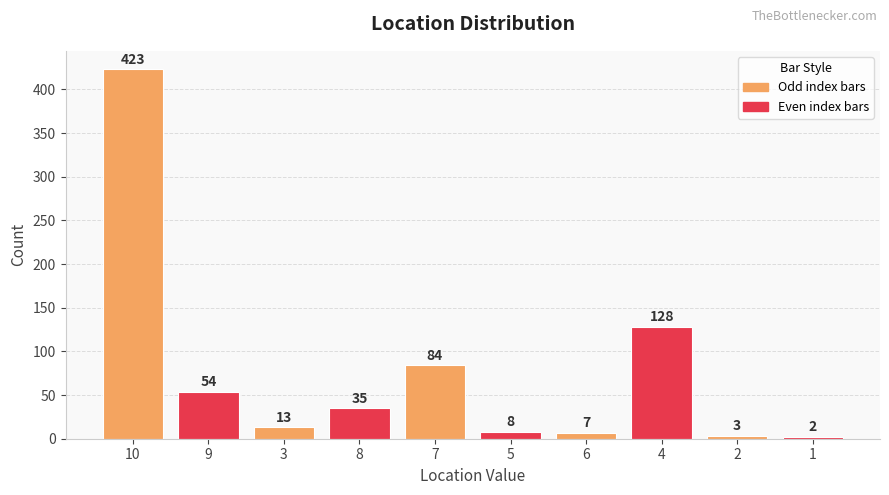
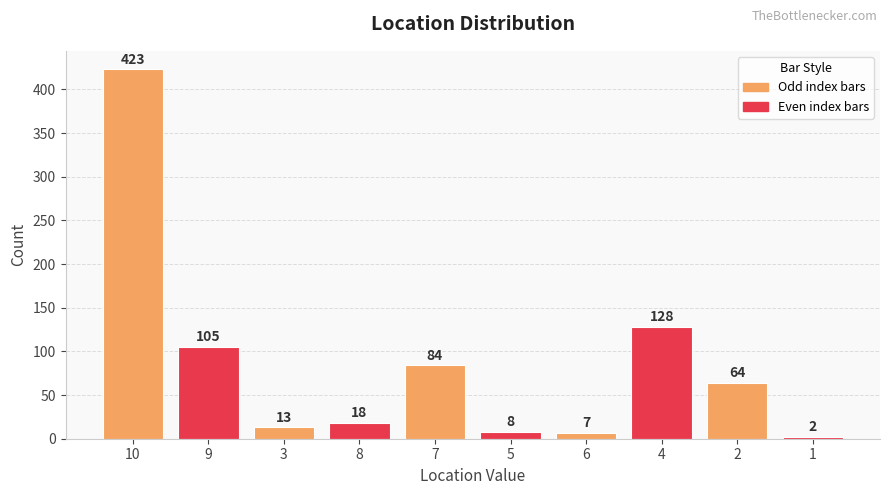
  {
    "10": 423,
-   "9": 54,
+   "9": 105,
    "3": 13,
-   "8": 35,
+   "8": 18,
    "7": 84,
    "5": 8,
    "6": 7,
    "4": 128,
-   "2": 3,
+   "2": 64,
    "1": 2
  }
